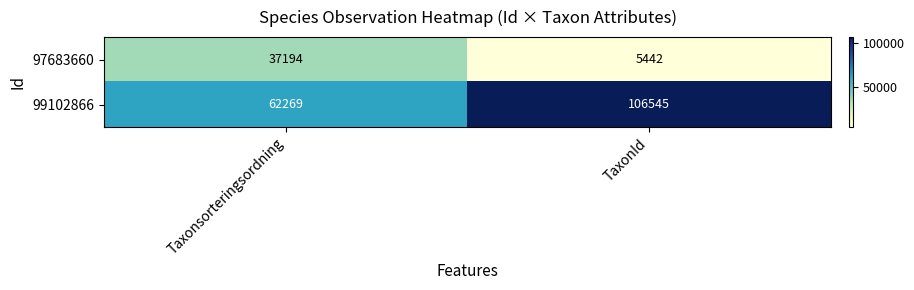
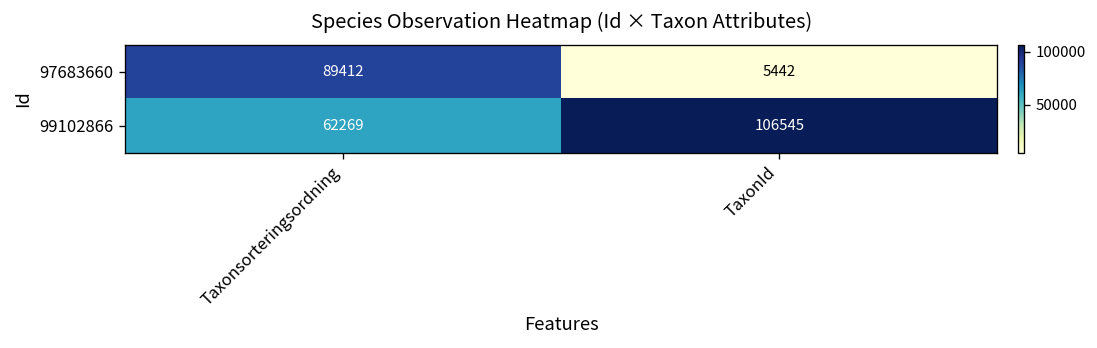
  {
    "97683660": {
-     "Taxonsorteringsordning": 37194,
+     "Taxonsorteringsordning": 89412,
      "TaxonId": 5442
    },
    "99102866": {
      "Taxonsorteringsordning": 62269,
      "TaxonId": 106545
    }
  }
